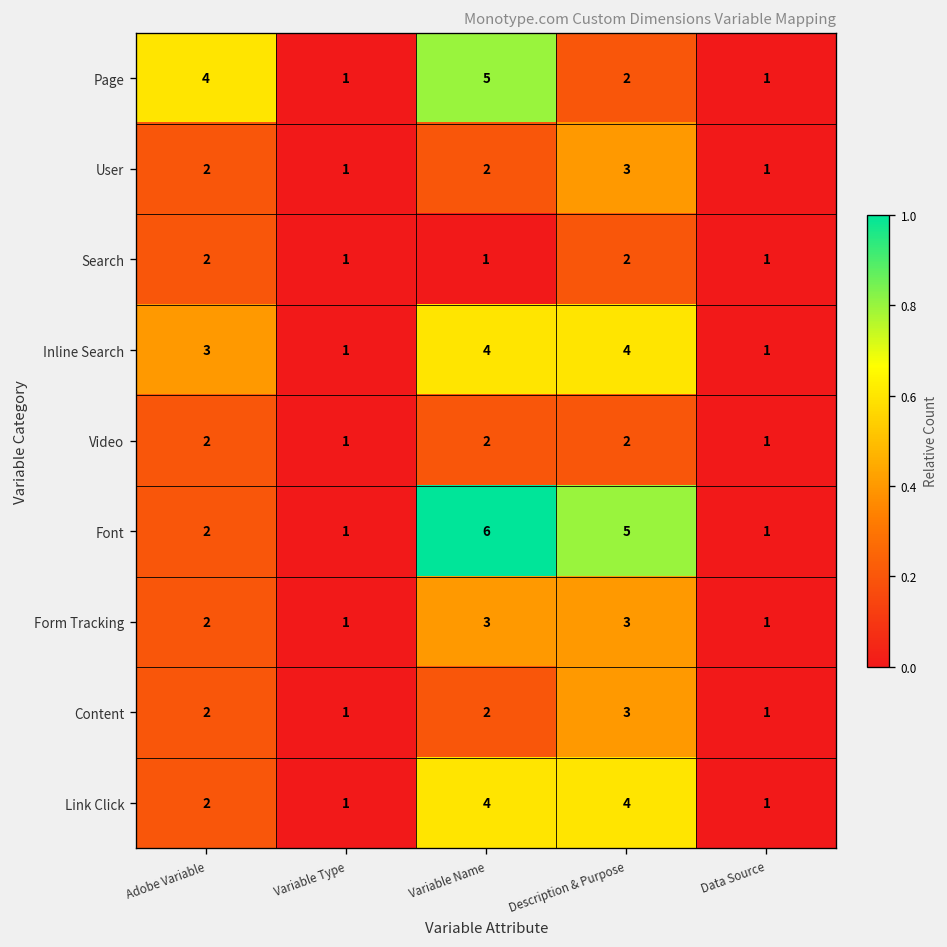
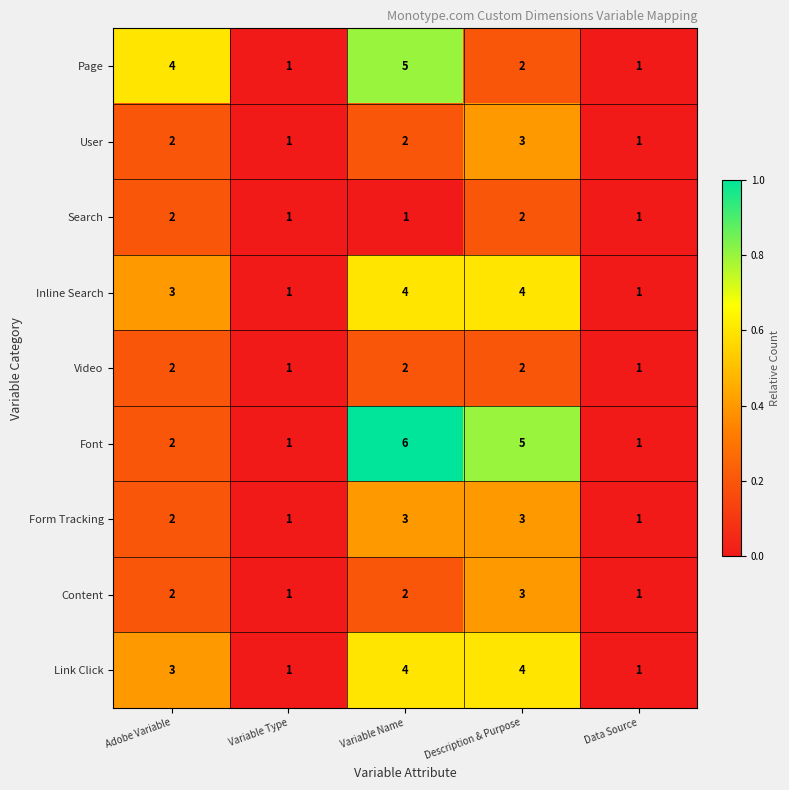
  {
    "Page": {
      "Adobe Variable": 4,
      "Variable Type": 1,
      "Variable Name": 5,
      "Description & Purpose": 2,
      "Data Source": 1
    },
    "User": {
      "Adobe Variable": 2,
      "Variable Type": 1,
      "Variable Name": 2,
      "Description & Purpose": 3,
      "Data Source": 1
    },
    "Search": {
      "Adobe Variable": 2,
      "Variable Type": 1,
      "Variable Name": 1,
      "Description & Purpose": 2,
      "Data Source": 1
    },
    "Inline Search": {
      "Adobe Variable": 3,
      "Variable Type": 1,
      "Variable Name": 4,
      "Description & Purpose": 4,
      "Data Source": 1
    },
    "Video": {
      "Adobe Variable": 2,
      "Variable Type": 1,
      "Variable Name": 2,
      "Description & Purpose": 2,
      "Data Source": 1
    },
    "Font": {
      "Adobe Variable": 2,
      "Variable Type": 1,
      "Variable Name": 6,
      "Description & Purpose": 5,
      "Data Source": 1
    },
    "Form Tracking": {
      "Adobe Variable": 2,
      "Variable Type": 1,
      "Variable Name": 3,
      "Description & Purpose": 3,
      "Data Source": 1
    },
    "Content": {
      "Adobe Variable": 2,
      "Variable Type": 1,
      "Variable Name": 2,
      "Description & Purpose": 3,
      "Data Source": 1
    },
    "Link Click": {
-     "Adobe Variable": 2,
+     "Adobe Variable": 3,
      "Variable Type": 1,
      "Variable Name": 4,
      "Description & Purpose": 4,
      "Data Source": 1
    }
  }
